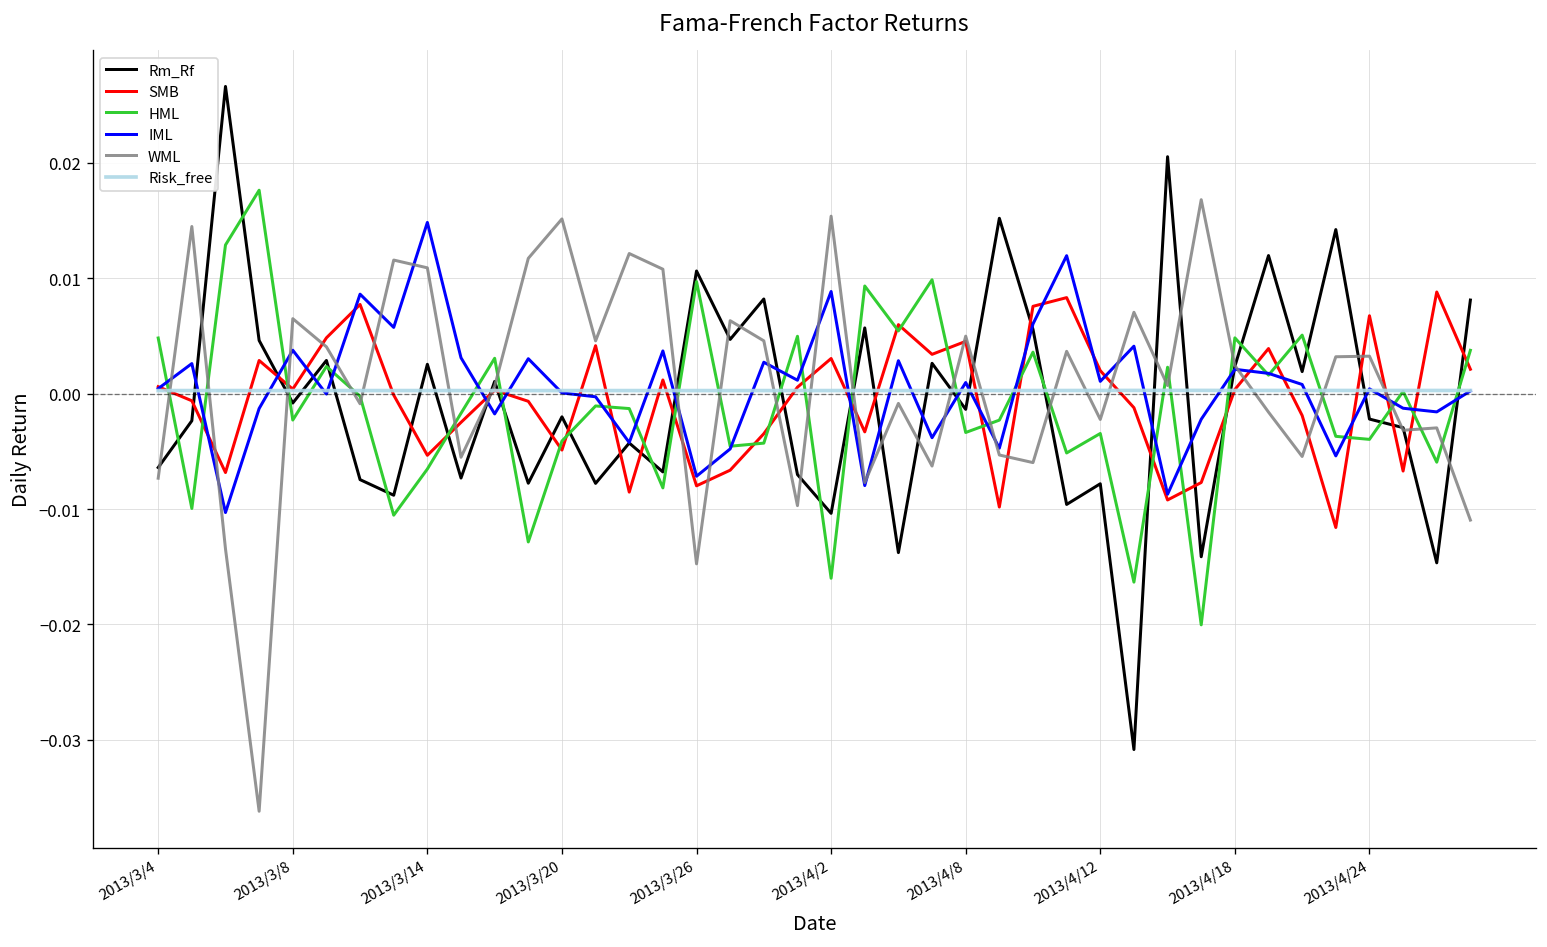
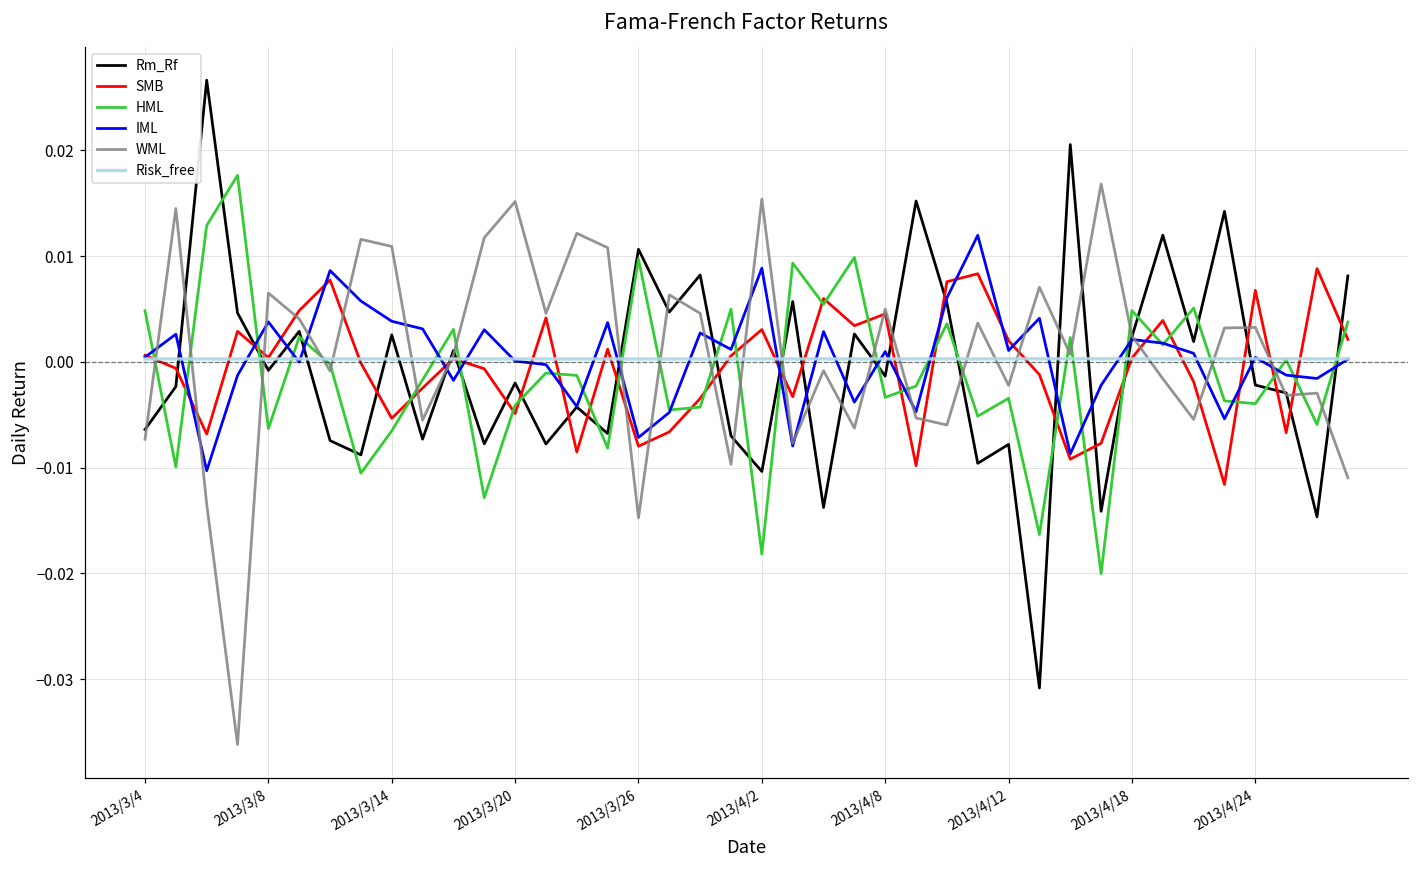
  {
    "Rm_Rf": {
      "2013/3/4": -0.006,
      "2013/3/8": -0.001,
      "2013/3/14": 0.003,
      "2013/3/20": -0.002,
      "2013/3/26": 0.011,
      "2013/4/2": -0.010,
      "2013/4/8": -0.001,
      "2013/4/12": -0.008,
      "2013/4/24": -0.002
    },
    "SMB": {
      "2013/3/14": -0.005,
      "2013/3/20": -0.005,
      "2013/3/26": -0.008,
      "2013/4/2": 0.003,
      "2013/4/8": 0.005,
      "2013/4/12": 0.002,
      "2013/4/24": 0.007
    },
    "HML": {
      "2013/3/4": 0.005,
-     "2013/3/8": -0.002,
+     "2013/3/8": -0.006,
      "2013/3/14": -0.007,
      "2013/3/20": -0.004,
      "2013/3/26": 0.010,
-     "2013/4/2": -0.016,
+     "2013/4/2": -0.018,
      "2013/4/8": -0.003,
      "2013/4/12": -0.003,
      "2013/4/18": 0.005,
      "2013/4/24": -0.004
    },
    "IML": {
      "2013/3/8": 0.004,
-     "2013/3/14": 0.015,
+     "2013/3/14": 0.004,
      "2013/3/26": -0.007,
      "2013/4/2": 0.009,
      "2013/4/8": 0.001,
      "2013/4/12": 0.001
    },
    "WML": {
      "2013/3/4": -0.007,
      "2013/3/8": 0.007,
      "2013/3/14": 0.011,
      "2013/3/20": 0.015,
      "2013/3/26": -0.015,
      "2013/4/2": 0.015,
      "2013/4/8": 0.005,
      "2013/4/12": -0.002,
      "2013/4/24": 0.003
    },
    "Risk_free": {
      "2013/3/14": 0.000,
      "2013/3/26": 0.000,
      "2013/4/2": 0.000,
      "2013/4/8": 0.000,
      "2013/4/12": 0.000
    }
  }
